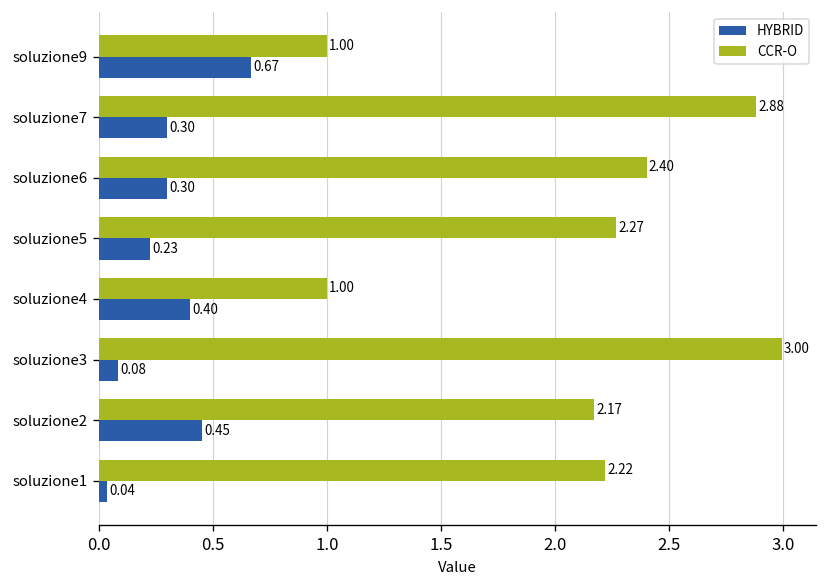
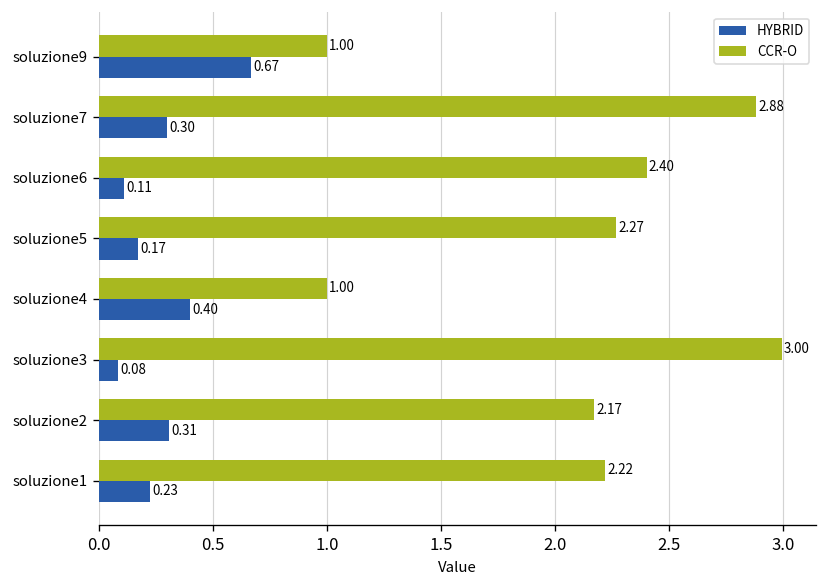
  {
    "HYBRID": {
      "soluzione9": 0.67,
      "soluzione7": 0.30,
-     "soluzione6": 0.30,
-     "soluzione5": 0.23,
+     "soluzione6": 0.11,
+     "soluzione5": 0.17,
      "soluzione4": 0.40,
      "soluzione3": 0.08,
-     "soluzione2": 0.45,
-     "soluzione1": 0.04
+     "soluzione2": 0.31,
+     "soluzione1": 0.23
    },
    "CCR-O": {
      "soluzione9": 1.00,
      "soluzione7": 2.88,
      "soluzione6": 2.40,
      "soluzione5": 2.27,
      "soluzione4": 1.00,
      "soluzione3": 3.00,
      "soluzione2": 2.17,
      "soluzione1": 2.22
    }
  }
